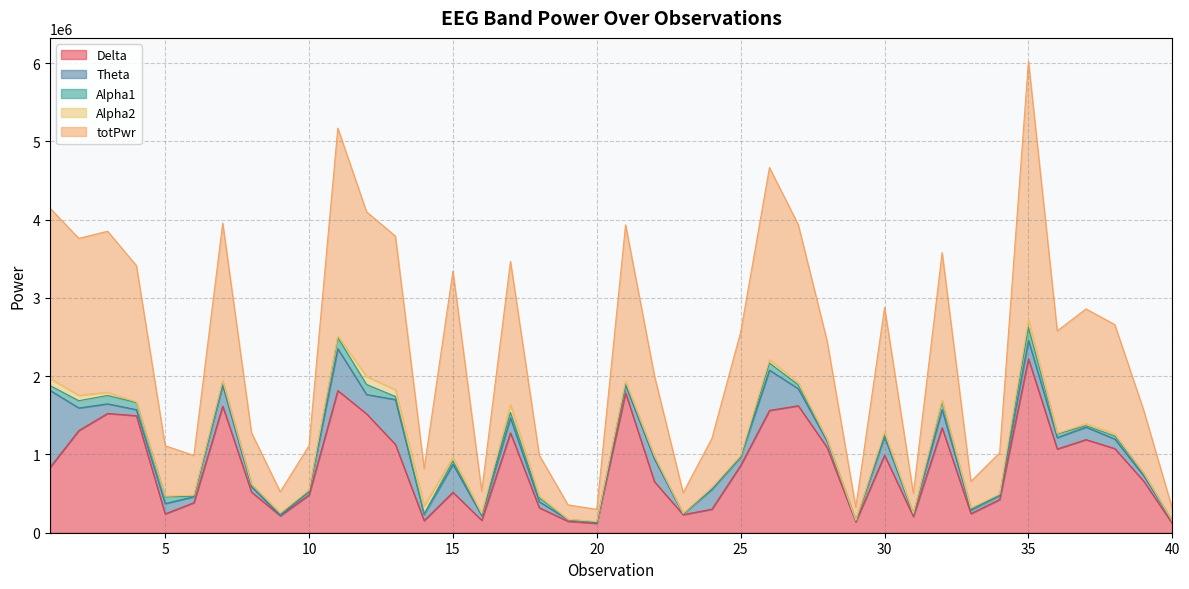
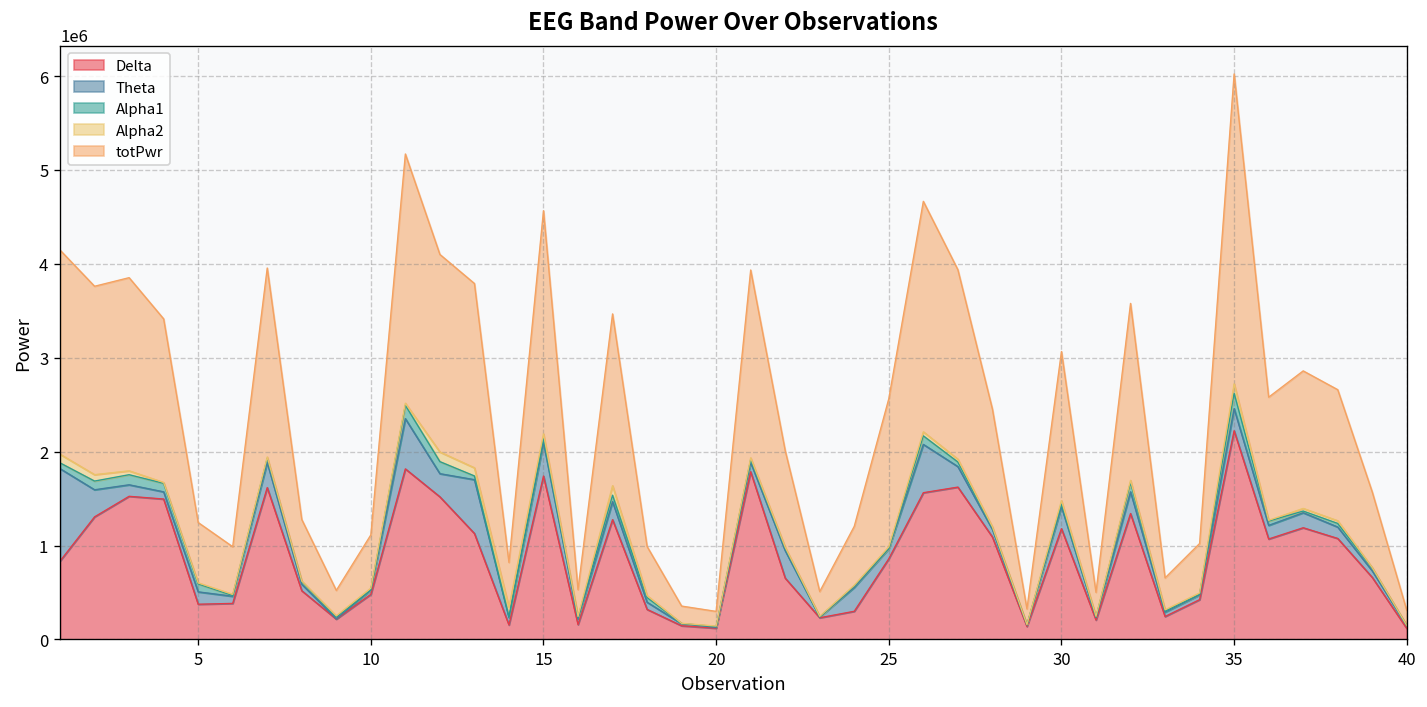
  {
    "Delta": {
-     "5": 200000,
+     "5": 400000,
      "10": 500000,
-     "15": 500000,
+     "15": 1700000,
      "25": 900000,
-     "30": 1000000,
+     "30": 1200000,
      "35": 2200000
    }
  }
